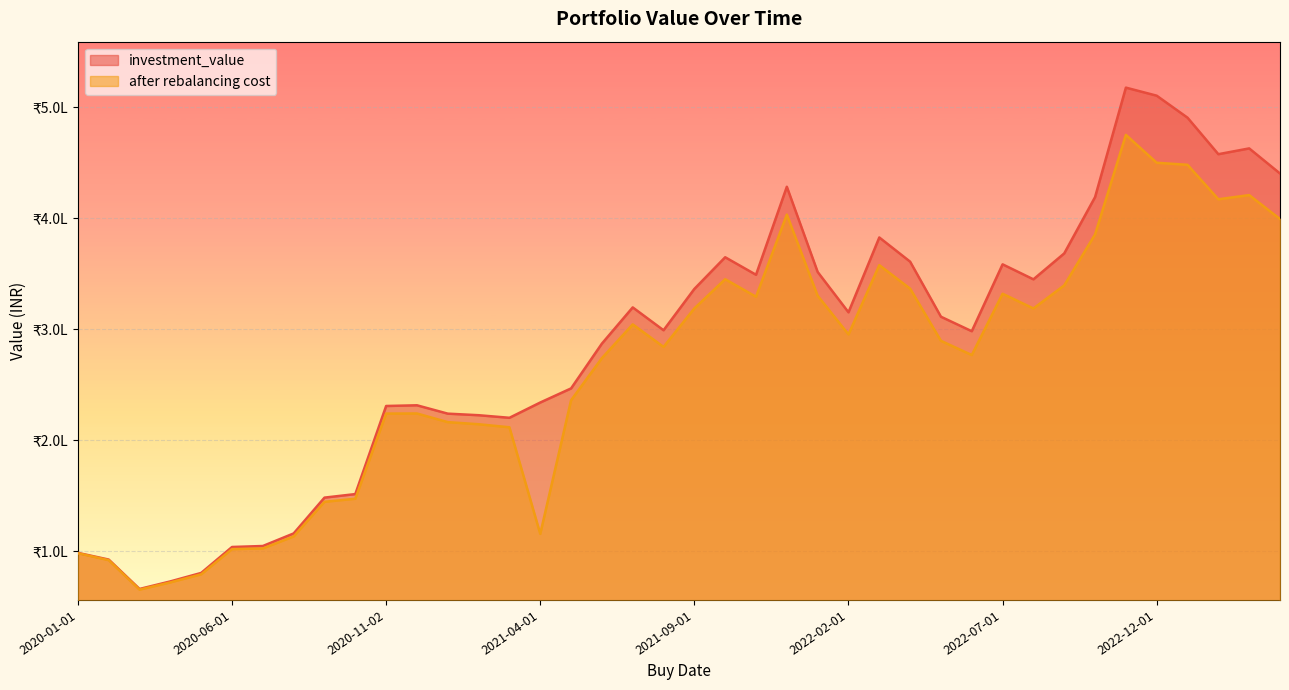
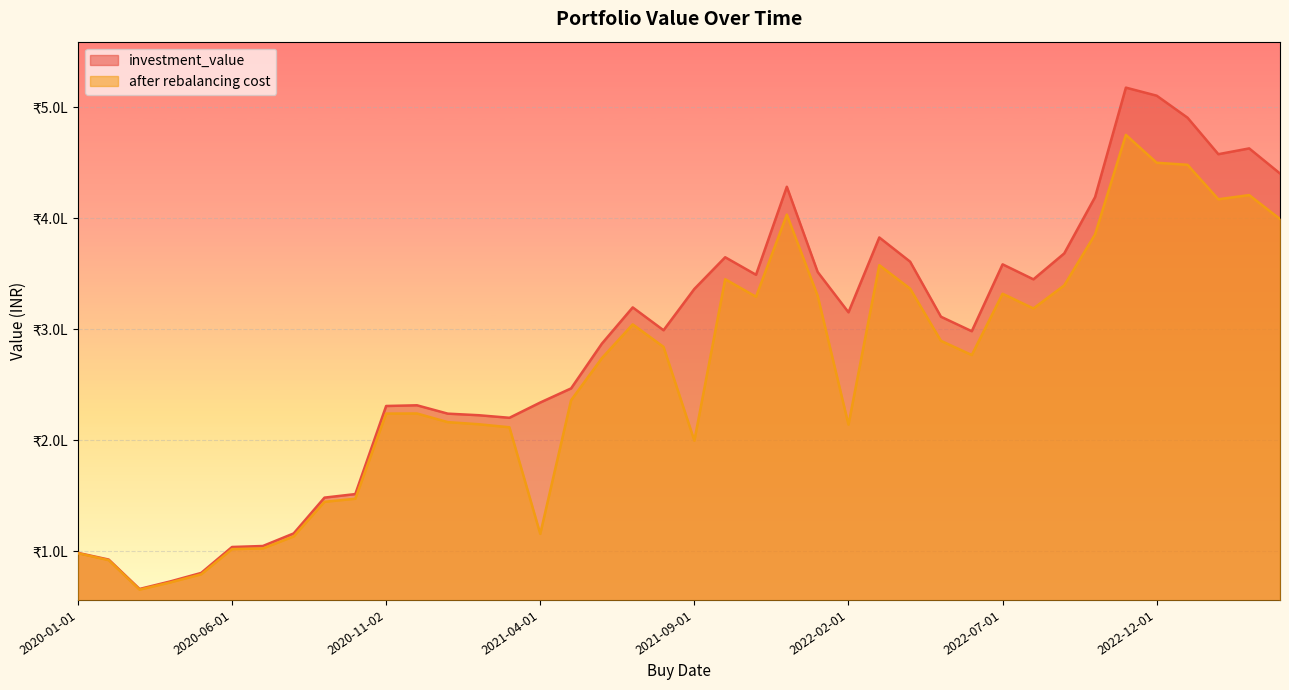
  {
    "investment_value": {
      "2020-11-02": "₹2.31L",
      "2021-04-01": "₹2.34L",
      "2021-09-01": "₹3.36L",
      "2022-02-01": "₹3.15L",
      "2022-07-01": "₹3.58L",
      "2022-12-01": "₹5.10L"
    },
    "after rebalancing cost": {
      "2020-11-02": "₹2.24L",
      "2021-04-01": "₹1.16L",
-     "2021-09-01": "₹3.19L",
-     "2022-02-01": "₹2.95L",
+     "2021-09-01": "₹1.99L",
+     "2022-02-01": "₹2.14L",
      "2022-07-01": "₹3.32L",
      "2022-12-01": "₹4.50L"
    }
  }
